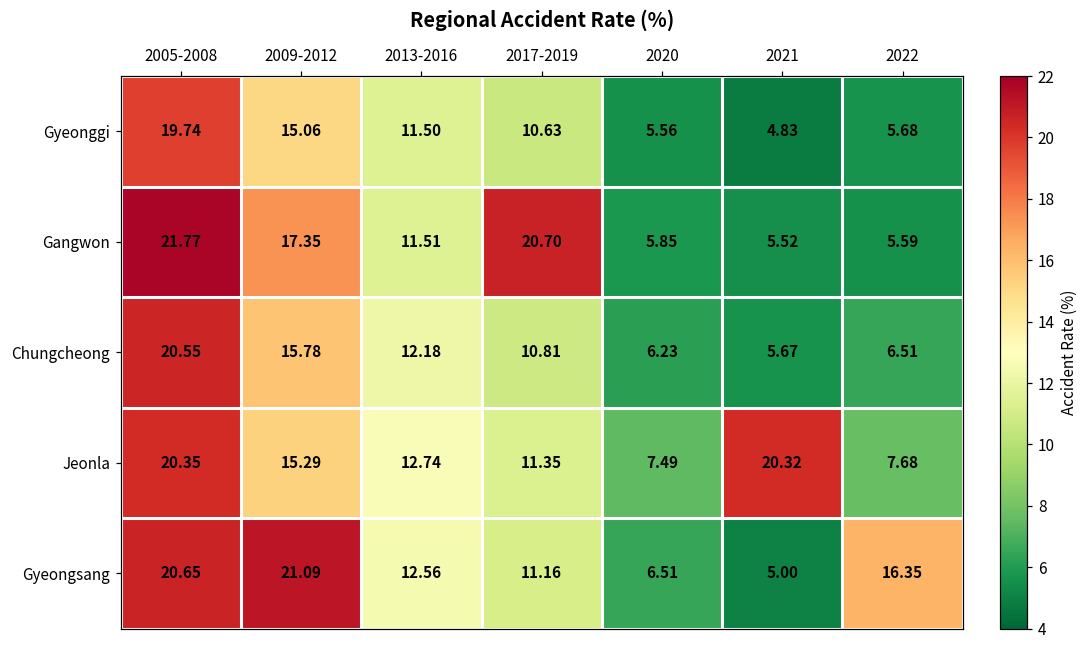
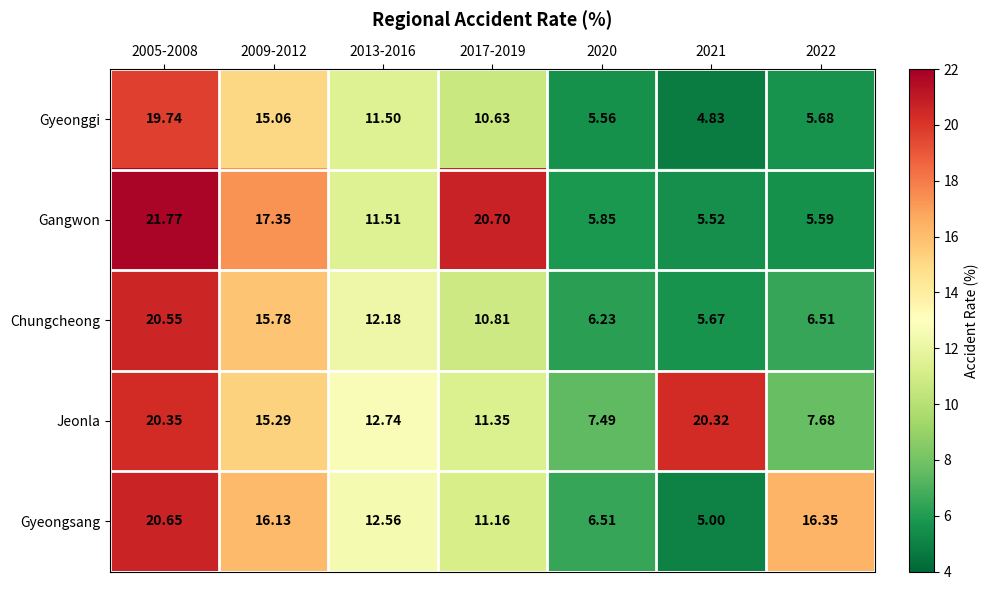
  {
    "Gyeonggi": {
      "2005-2008": 19.74,
      "2009-2012": 15.06,
      "2013-2016": 11.50,
      "2017-2019": 10.63,
      "2020": 5.56,
      "2021": 4.83,
      "2022": 5.68
    },
    "Gangwon": {
      "2005-2008": 21.77,
      "2009-2012": 17.35,
      "2013-2016": 11.51,
      "2017-2019": 20.70,
      "2020": 5.85,
      "2021": 5.52,
      "2022": 5.59
    },
    "Chungcheong": {
      "2005-2008": 20.55,
      "2009-2012": 15.78,
      "2013-2016": 12.18,
      "2017-2019": 10.81,
      "2020": 6.23,
      "2021": 5.67,
      "2022": 6.51
    },
    "Jeonla": {
      "2005-2008": 20.35,
      "2009-2012": 15.29,
      "2013-2016": 12.74,
      "2017-2019": 11.35,
      "2020": 7.49,
      "2021": 20.32,
      "2022": 7.68
    },
    "Gyeongsang": {
      "2005-2008": 20.65,
-     "2009-2012": 21.09,
+     "2009-2012": 16.13,
      "2013-2016": 12.56,
      "2017-2019": 11.16,
      "2020": 6.51,
      "2021": 5.00,
      "2022": 16.35
    }
  }
